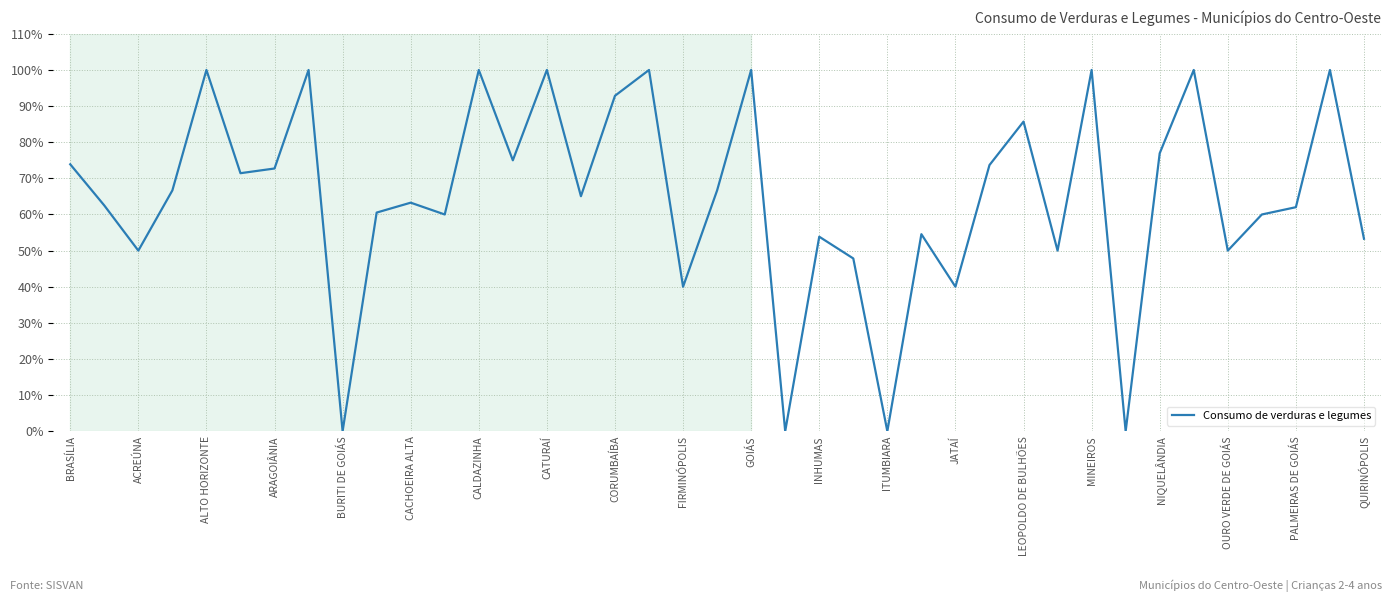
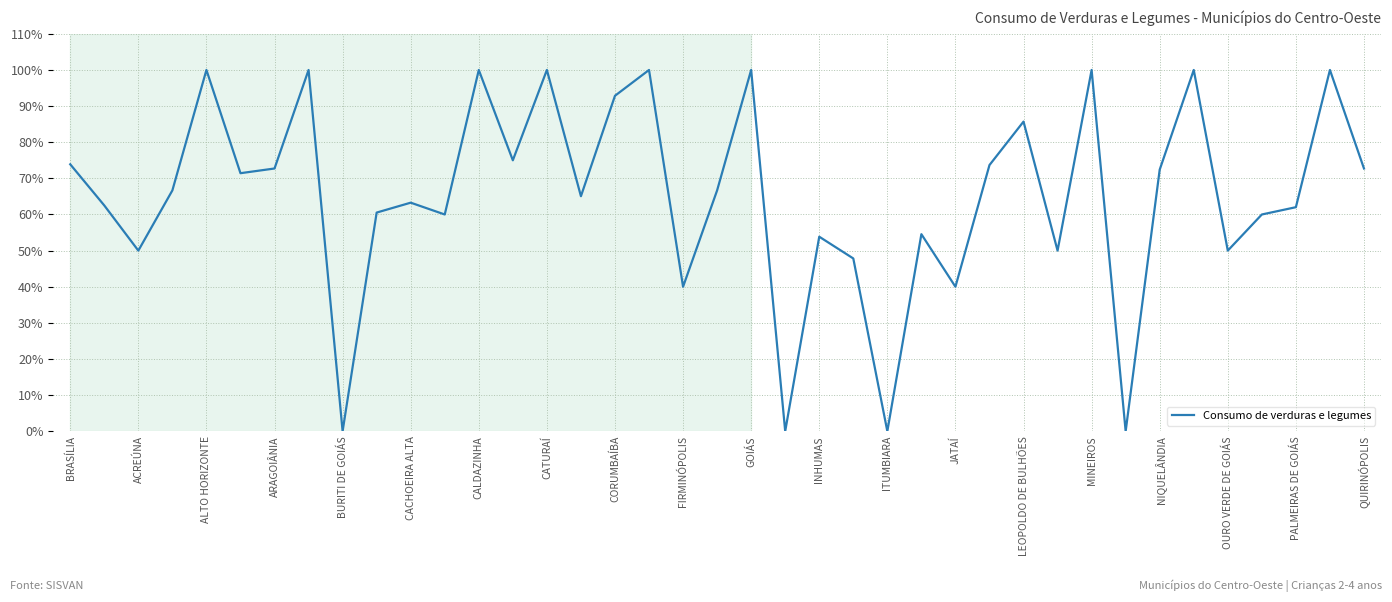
  {
    "BRASÍLIA": "74%",
    "ACREÚNA": "50%",
    "ALTO HORIZONTE": "100%",
    "ARAGOIÂNIA": "73%",
    "BURITI DE GOIÁS": "0%",
    "CACHOEIRA ALTA": "63%",
    "CALDAZINHA": "100%",
    "CATURAÍ": "100%",
    "CORUMBAÍBA": "93%",
    "FIRMINÓPOLIS": "40%",
    "GOIÁS": "100%",
    "INHUMAS": "54%",
    "ITUMBIARA": "0%",
    "JATAÍ": "40%",
    "LEOPOLDO DE BULHÕES": "86%",
    "MINEIROS": "100%",
-   "NIQUELÂNDIA": "77%",
+   "NIQUELÂNDIA": "72%",
    "OURO VERDE DE GOIÁS": "50%",
    "PALMEIRAS DE GOIÁS": "62%",
-   "QUIRINÓPOLIS": "53%"
+   "QUIRINÓPOLIS": "73%"
  }
